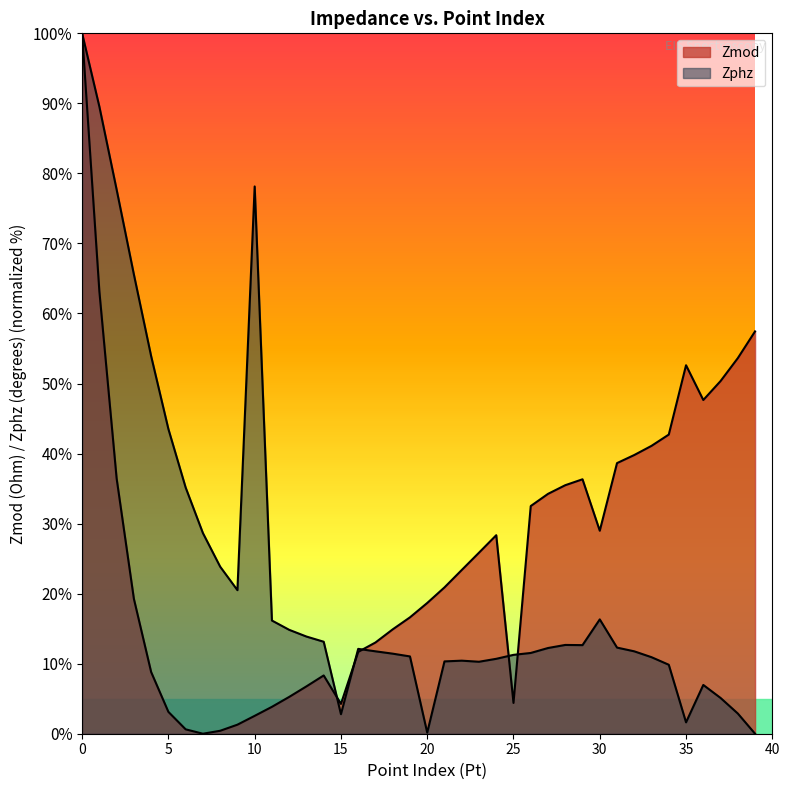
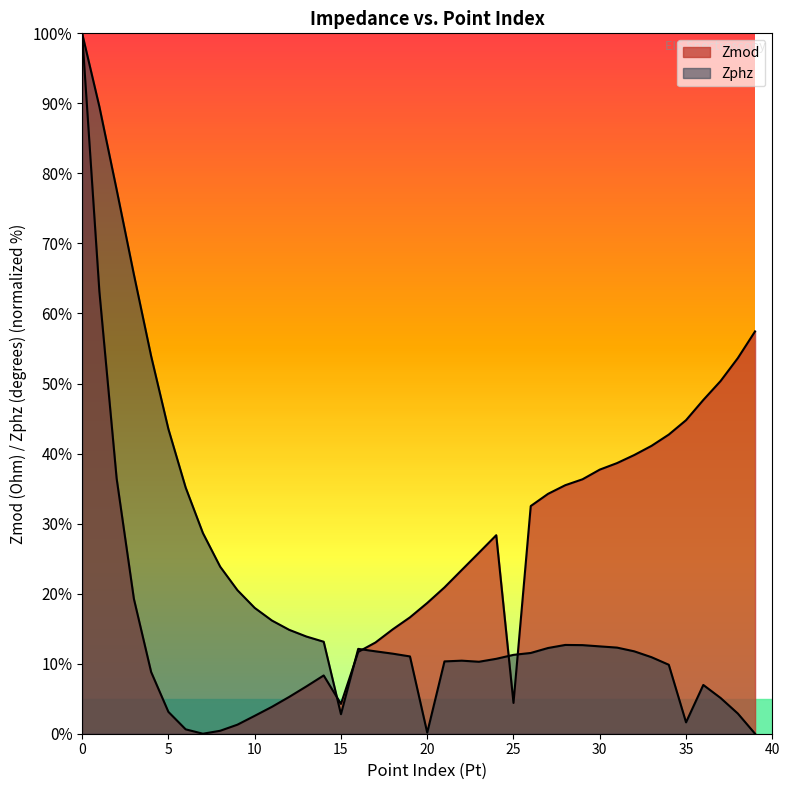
  {
    "Zmod": {
      "20": "19%",
-     "30": "29%",
-     "35": "53%"
+     "30": "38%",
+     "35": "45%"
    },
    "Zphz": {
      "5": "44%",
-     "10": "78%",
+     "10": "18%",
      "25": "11%",
-     "30": "16%"
+     "30": "12%"
    }
  }
